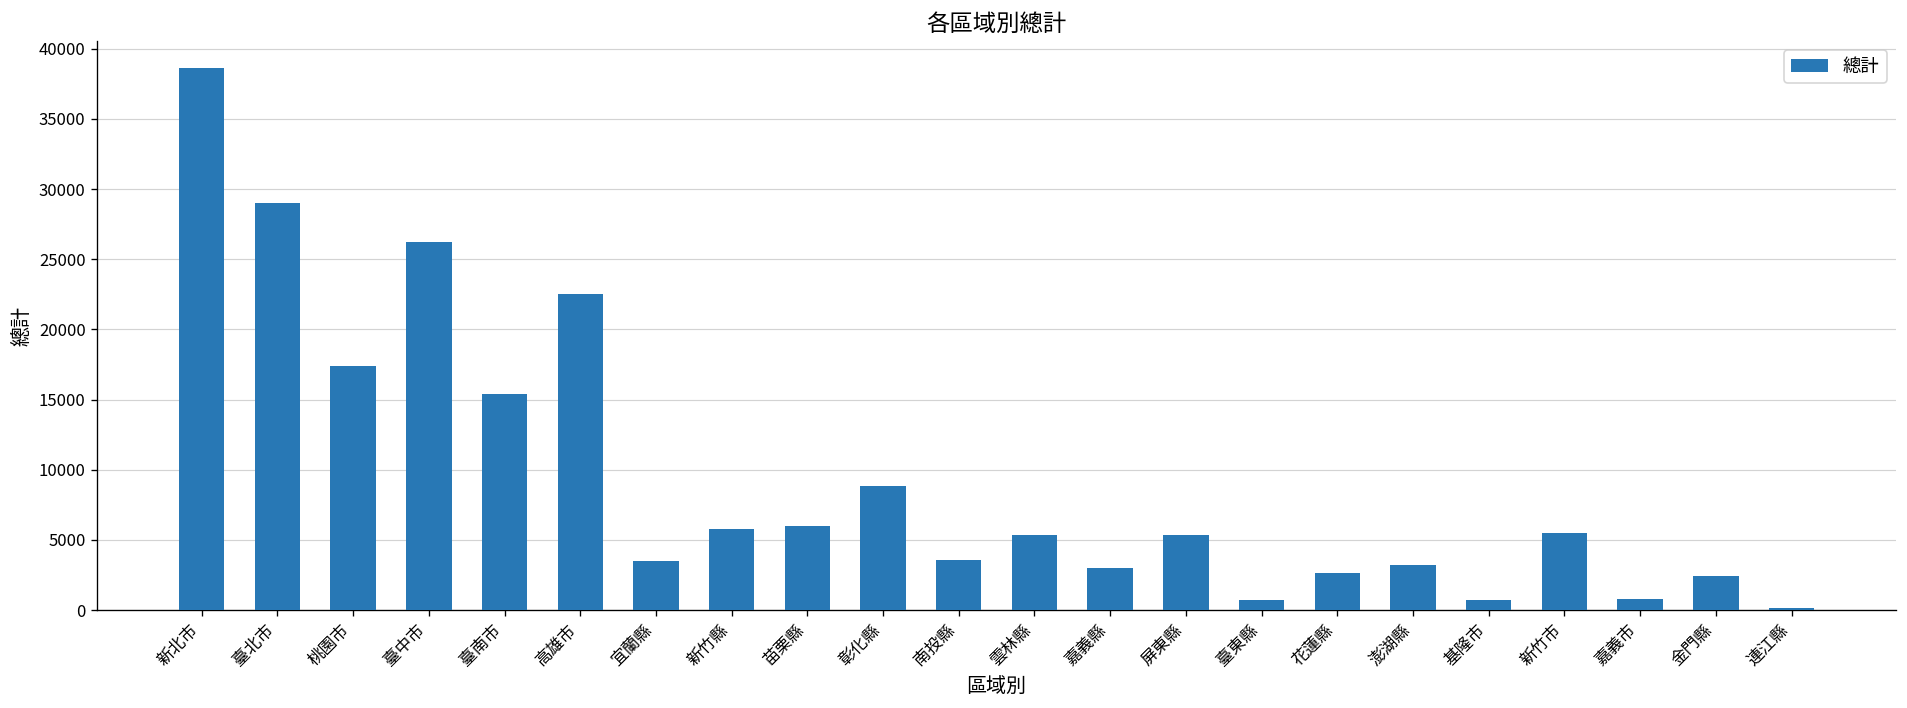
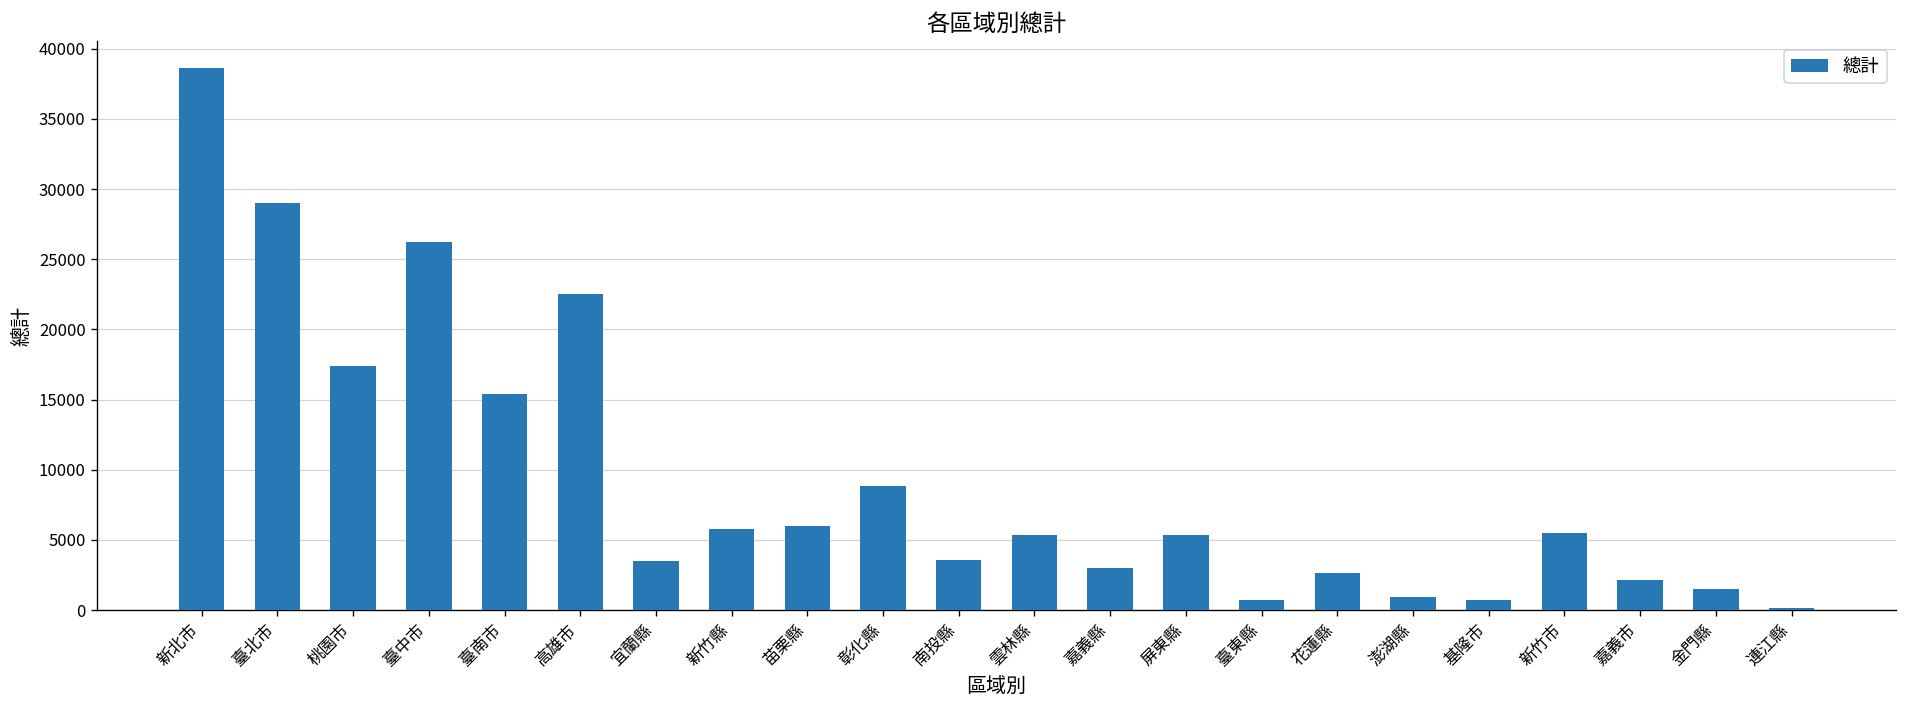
  {
    "新北市": 38600,
    "臺北市": 29000,
    "桃園市": 17400,
    "臺中市": 26200,
    "臺南市": 15400,
    "高雄市": 22500,
    "宜蘭縣": 3500,
    "新竹縣": 5800,
    "苗栗縣": 6000,
    "彰化縣": 8900,
    "南投縣": 3600,
    "雲林縣": 5300,
    "嘉義縣": 3000,
    "屏東縣": 5400,
    "臺東縣": 700,
    "花蓮縣": 2600,
-   "澎湖縣": 3200,
+   "澎湖縣": 900,
    "基隆市": 700,
    "新竹市": 5500,
-   "嘉義市": 800,
-   "金門縣": 2400
+   "嘉義市": 2100,
+   "金門縣": 1500
  }
